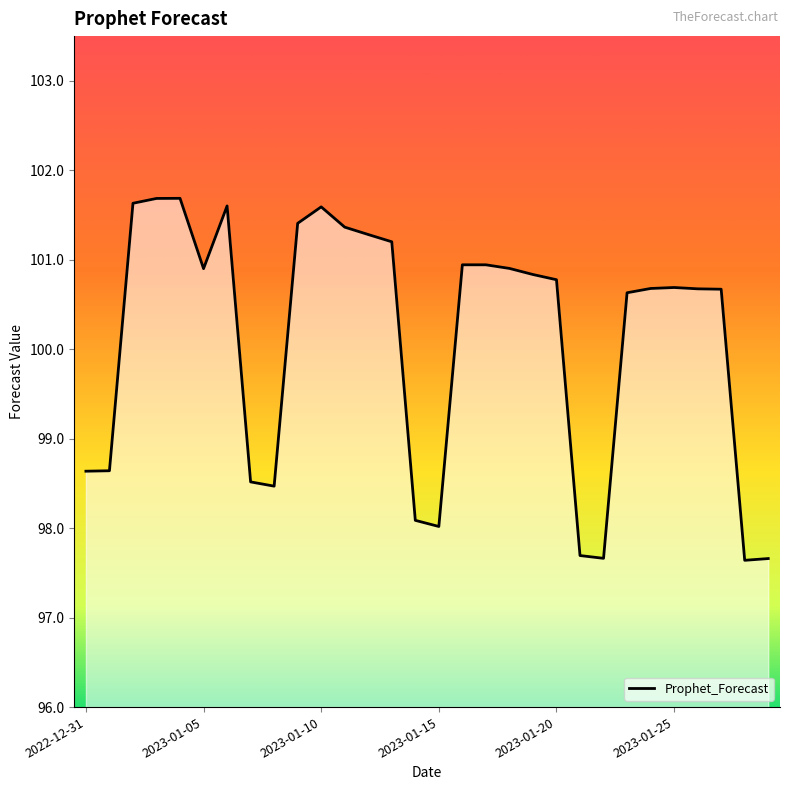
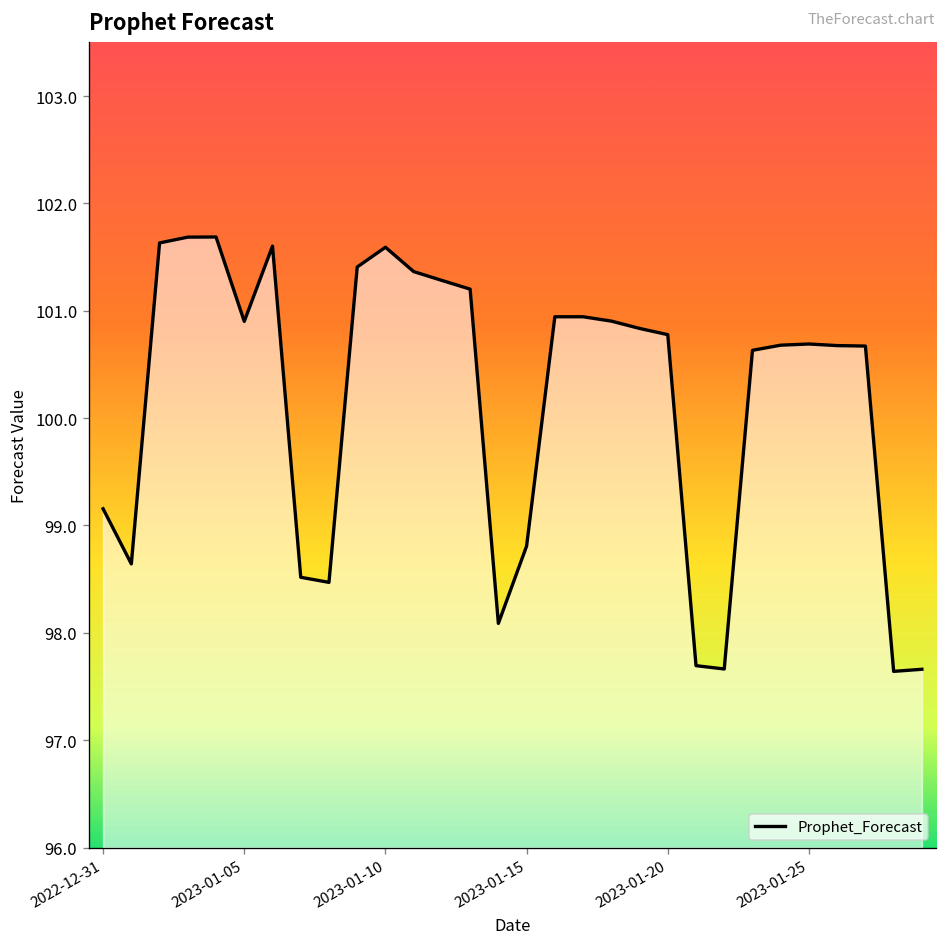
  {
-   "2022-12-31": 98.6,
+   "2022-12-31": 99.2,
    "2023-01-05": 100.9,
    "2023-01-10": 101.6,
-   "2023-01-15": 98.0,
+   "2023-01-15": 98.8,
    "2023-01-20": 100.8,
    "2023-01-25": 100.7
  }
